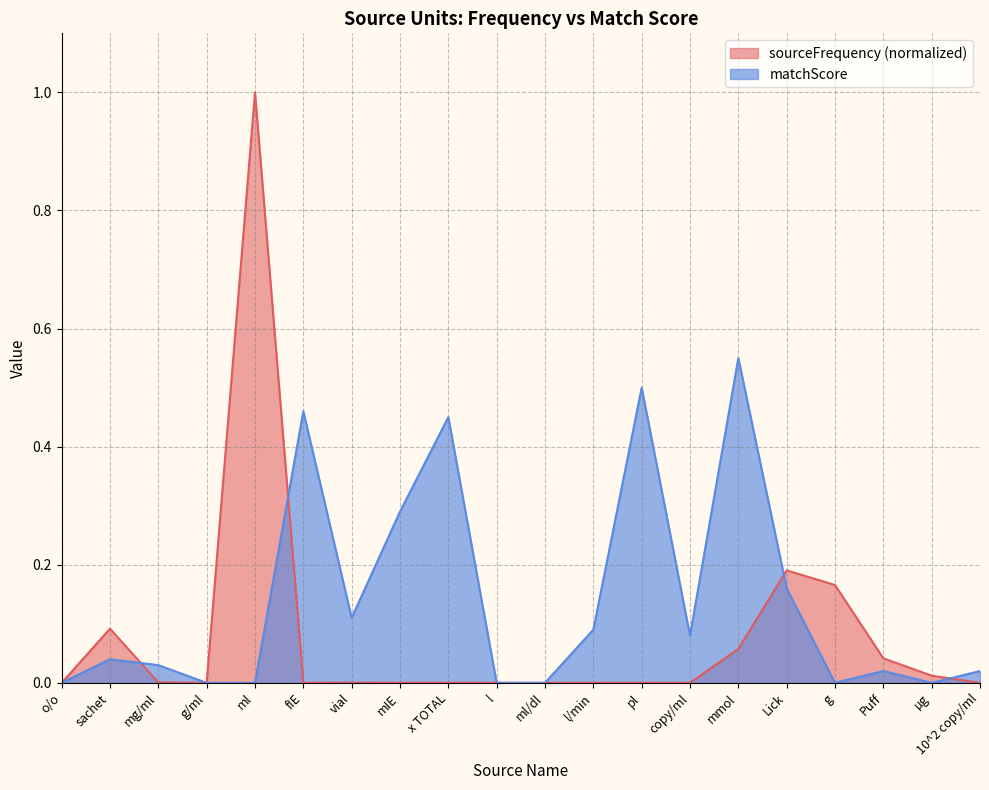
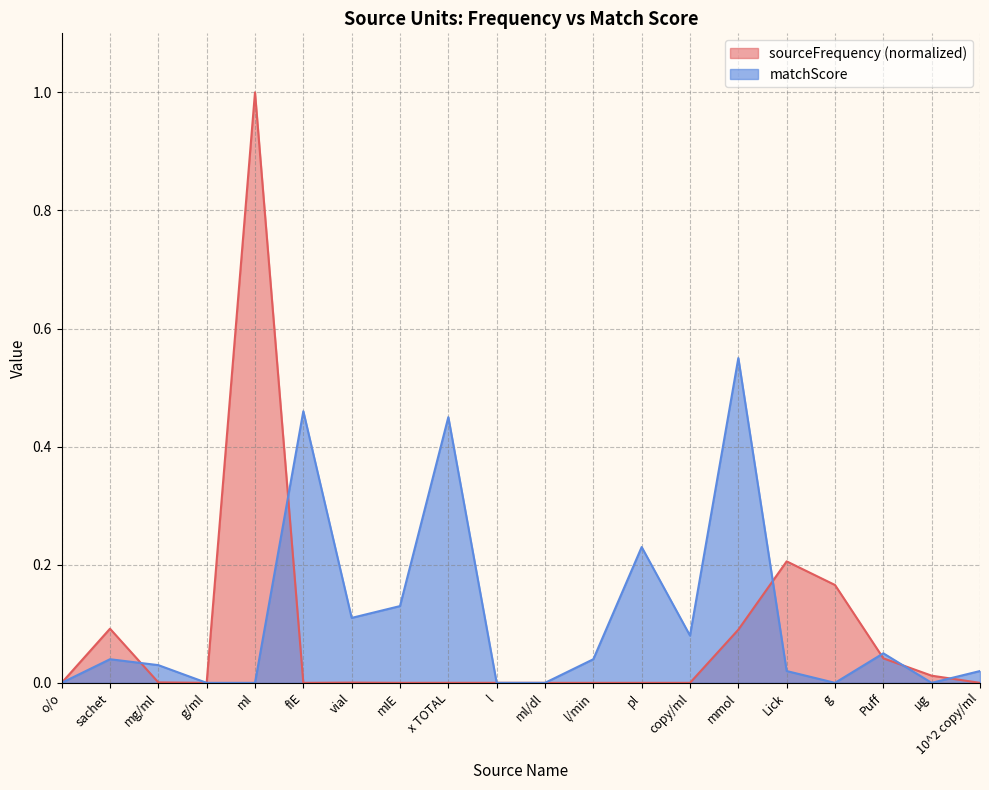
  {
    "sourceFrequency (normalized)": {
      "sachet": 0.09,
      "mg/ml": 0.00,
      "ml": 1.00,
      "fIE": 0.00,
      "vial": 0.00,
      "mIE": 0.00,
      "x TOTAL": 0.00,
      "l/min": 0.00,
      "pl": 0.00,
      "copy/ml": 0.00,
-     "mmol": 0.06,
-     "Lick": 0.19,
+     "mmol": 0.09,
+     "Lick": 0.21,
      "g": 0.17,
      "Puff": 0.04,
      "µg": 0.01,
      "10^2 copy/ml": 0.00
    },
    "matchScore": {
      "sachet": 0.04,
      "mg/ml": 0.03,
      "ml": 0.00,
      "fIE": 0.46,
      "vial": 0.11,
-     "mIE": 0.29,
+     "mIE": 0.13,
      "x TOTAL": 0.45,
-     "l/min": 0.09,
-     "pl": 0.50,
+     "l/min": 0.04,
+     "pl": 0.23,
      "copy/ml": 0.08,
      "mmol": 0.55,
-     "Lick": 0.16,
+     "Lick": 0.02,
      "g": 0.00,
-     "Puff": 0.02,
+     "Puff": 0.05,
      "µg": 0.00,
      "10^2 copy/ml": 0.02
    }
  }
